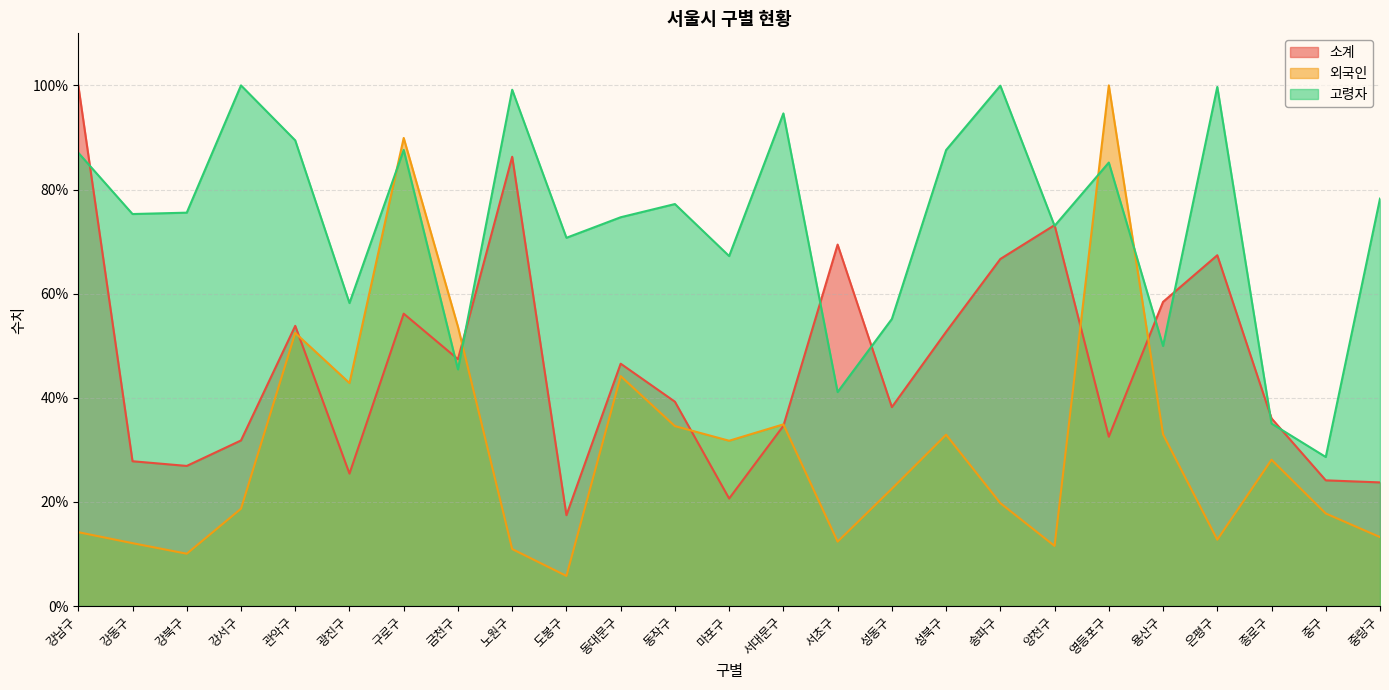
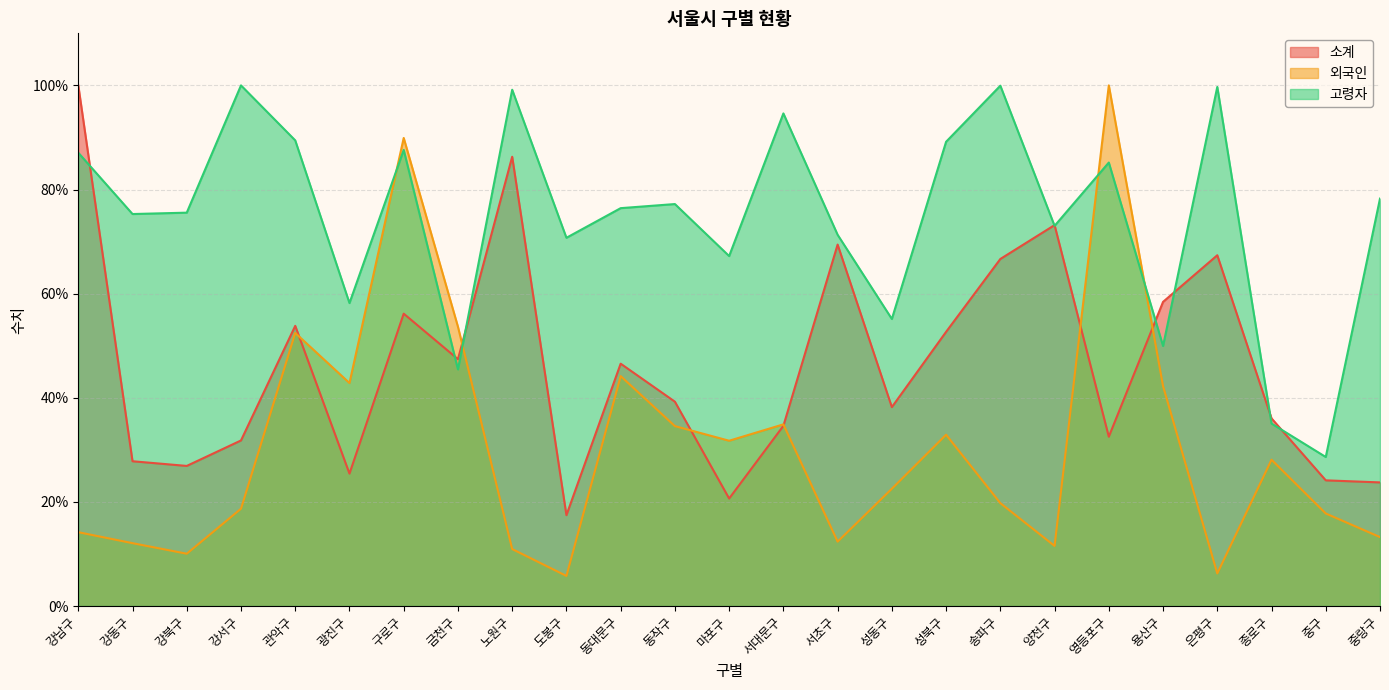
  {
    "소계": {
      "강남구": "100%",
      "강동구": "28%",
      "강북구": "27%",
      "강서구": "32%",
      "관악구": "54%",
      "광진구": "25%",
      "구로구": "56%",
      "금천구": "47%",
      "노원구": "86%",
      "도봉구": "17%",
      "동대문구": "47%",
      "동작구": "39%",
      "마포구": "21%",
      "서초구": "69%",
      "성동구": "38%",
      "성북구": "53%",
      "송파구": "67%",
      "영등포구": "33%",
      "용산구": "58%",
      "은평구": "67%",
      "종로구": "36%",
      "중구": "24%",
      "중랑구": "24%"
    },
    "외국인": {
      "강남구": "14%",
      "강동구": "12%",
      "강북구": "10%",
      "강서구": "19%",
      "관악구": "52%",
      "광진구": "43%",
      "구로구": "90%",
      "금천구": "54%",
      "노원구": "11%",
      "도봉구": "6%",
      "동대문구": "44%",
      "동작구": "35%",
      "마포구": "32%",
      "서초구": "12%",
      "성동구": "23%",
      "성북구": "33%",
      "송파구": "20%",
      "양천구": "12%",
      "영등포구": "100%",
-     "용산구": "33%",
-     "은평구": "13%",
+     "용산구": "42%",
+     "은평구": "6%",
      "종로구": "28%",
      "중구": "18%",
      "중랑구": "13%"
    },
    "고령자": {
      "강남구": "87%",
      "강동구": "75%",
      "강북구": "76%",
      "강서구": "100%",
      "관악구": "89%",
      "광진구": "58%",
      "구로구": "88%",
      "금천구": "45%",
      "노원구": "99%",
      "도봉구": "71%",
-     "동대문구": "75%",
+     "동대문구": "76%",
      "동작구": "77%",
      "마포구": "67%",
      "서대문구": "95%",
-     "서초구": "41%",
+     "서초구": "71%",
      "성동구": "55%",
-     "성북구": "88%",
+     "성북구": "89%",
      "송파구": "100%",
      "영등포구": "85%",
      "용산구": "50%",
      "은평구": "100%",
      "종로구": "35%",
      "중구": "29%",
      "중랑구": "78%"
    }
  }
